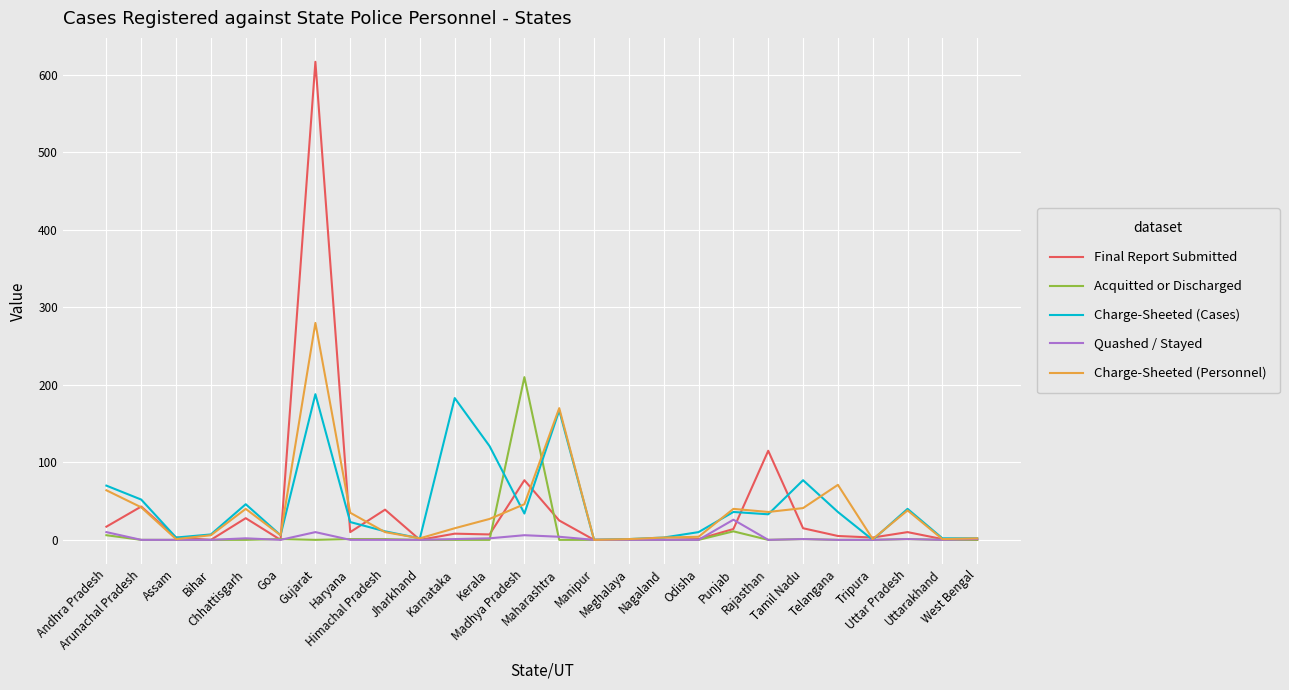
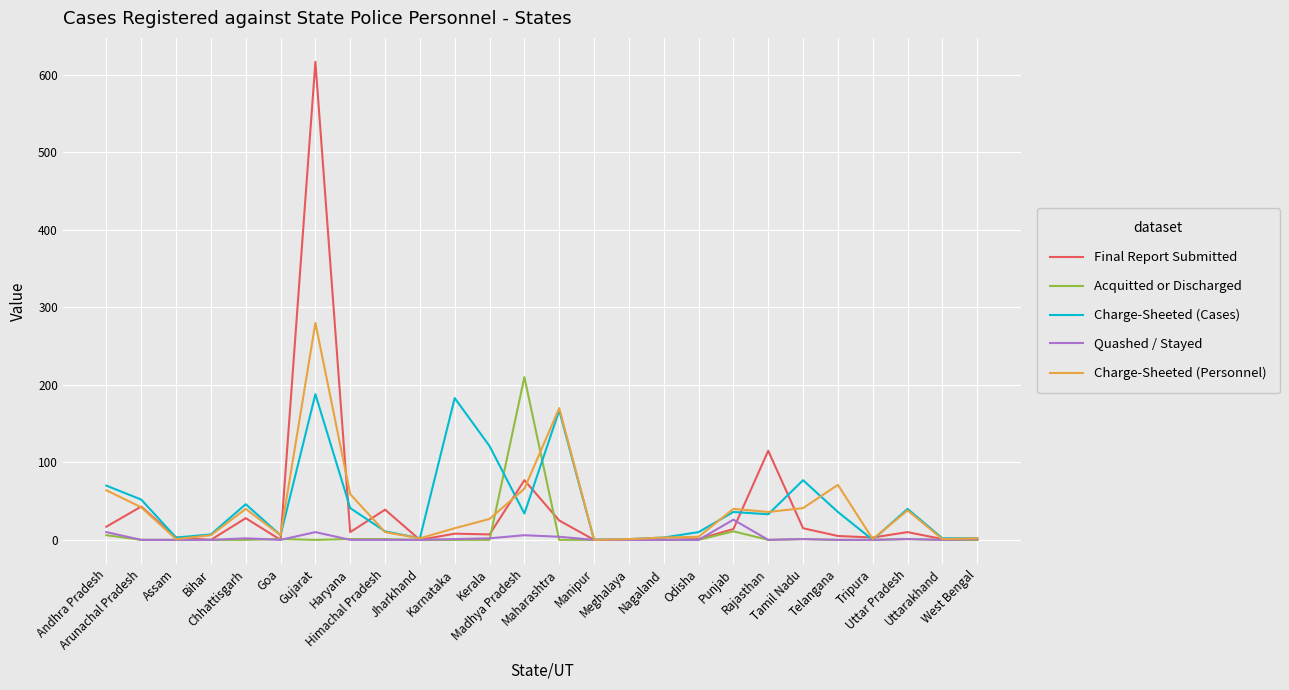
  {
    "Final Report Submitted": {
      "Andhra Pradesh": 20,
      "Chhattisgarh": 30,
      "Gujarat": 620,
      "Haryana": 10,
      "Himachal Pradesh": 40,
      "Karnataka": 10,
      "Kerala": 10,
      "Madhya Pradesh": 80,
      "Maharashtra": 30,
      "Rajasthan": 120,
      "Tamil Nadu": 20,
      "Telangana": 10,
      "Uttar Pradesh": 10
    },
    "Acquitted or Discharged": {
      "Andhra Pradesh": 10,
      "Gujarat": 0,
      "Madhya Pradesh": 210,
      "Maharashtra": 0
    },
    "Charge-Sheeted (Cases)": {
      "Andhra Pradesh": 70,
      "Arunachal Pradesh": 50,
      "Chhattisgarh": 50,
      "Gujarat": 190,
-     "Haryana": 20,
+     "Haryana": 40,
      "Karnataka": 180,
      "Kerala": 120,
      "Madhya Pradesh": 30,
      "Odisha": 10,
      "Punjab": 40,
      "Tamil Nadu": 80,
      "Telangana": 40
    },
    "Quashed / Stayed": {
      "Andhra Pradesh": 10,
      "Gujarat": 10,
      "Madhya Pradesh": 10,
      "Maharashtra": 0,
      "Punjab": 30
    },
    "Charge-Sheeted (Personnel)": {
      "Andhra Pradesh": 60,
      "Chhattisgarh": 40,
      "Gujarat": 280,
-     "Haryana": 40,
+     "Haryana": 60,
      "Karnataka": 20,
      "Kerala": 30,
-     "Madhya Pradesh": 50,
+     "Madhya Pradesh": 70,
      "Punjab": 40,
      "Tamil Nadu": 40,
      "Telangana": 70
    }
  }
